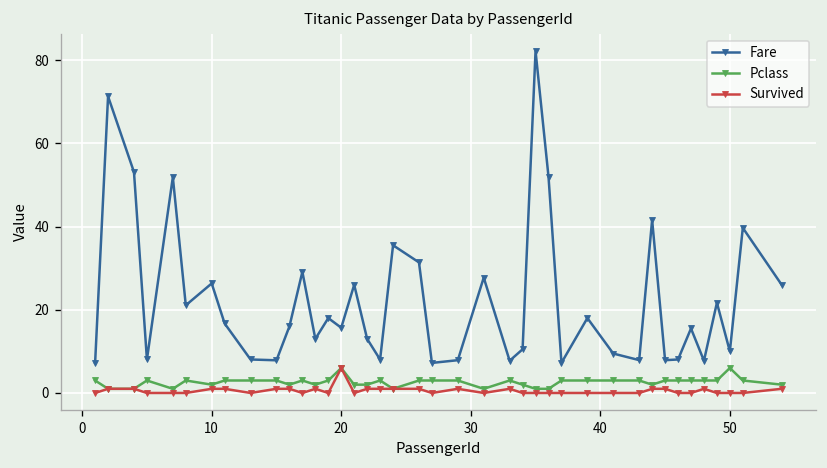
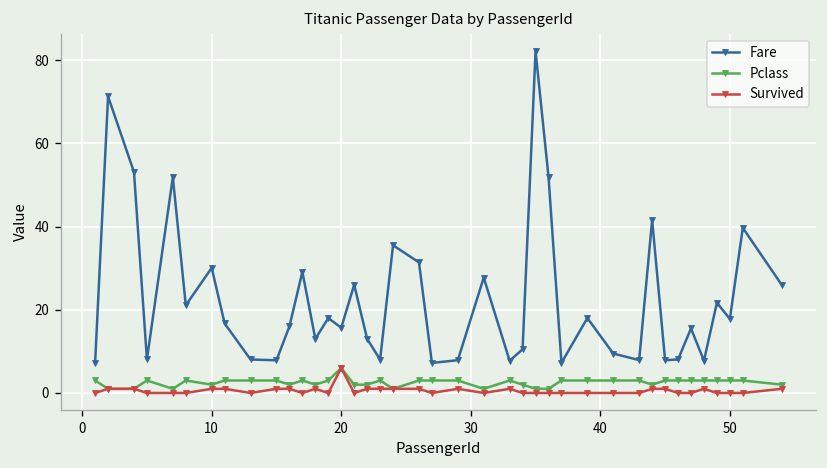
  {
    "Fare": {
-     "10": 26,
+     "10": 30,
      "20": 16,
-     "50": 10
+     "50": 18
    },
    "Pclass": {
      "10": 2,
-     "50": 6
+     "50": 3
    },
    "Survived": {
      "10": 1,
      "50": 0
    }
  }
